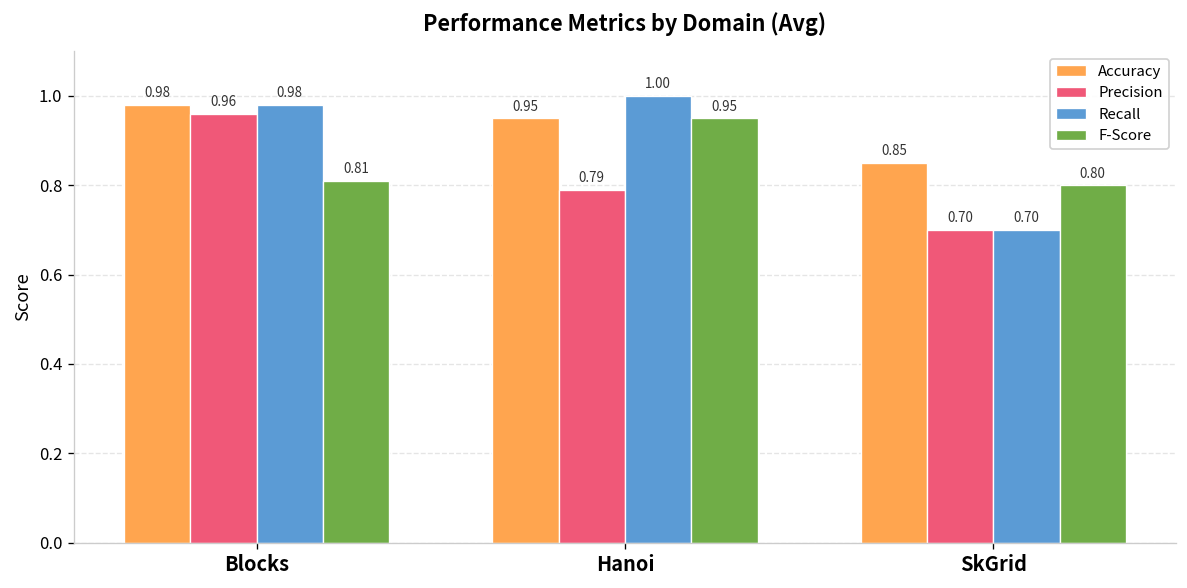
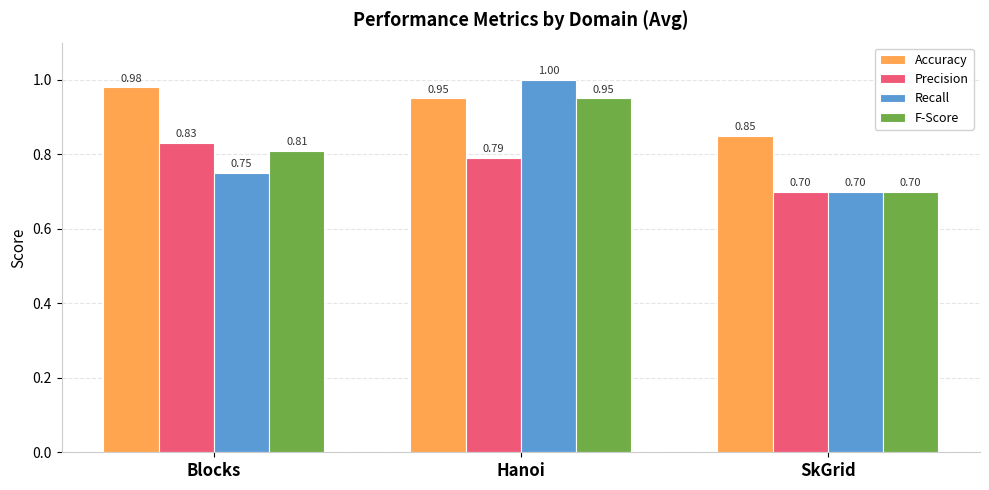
  {
    "Accuracy": {
      "Blocks": 0.98,
      "Hanoi": 0.95,
      "SkGrid": 0.85
    },
    "Precision": {
-     "Blocks": 0.96,
+     "Blocks": 0.83,
      "Hanoi": 0.79,
      "SkGrid": 0.70
    },
    "Recall": {
-     "Blocks": 0.98,
+     "Blocks": 0.75,
      "Hanoi": 1.00,
      "SkGrid": 0.70
    },
    "F-Score": {
      "Blocks": 0.81,
      "Hanoi": 0.95,
-     "SkGrid": 0.80
+     "SkGrid": 0.70
    }
  }
